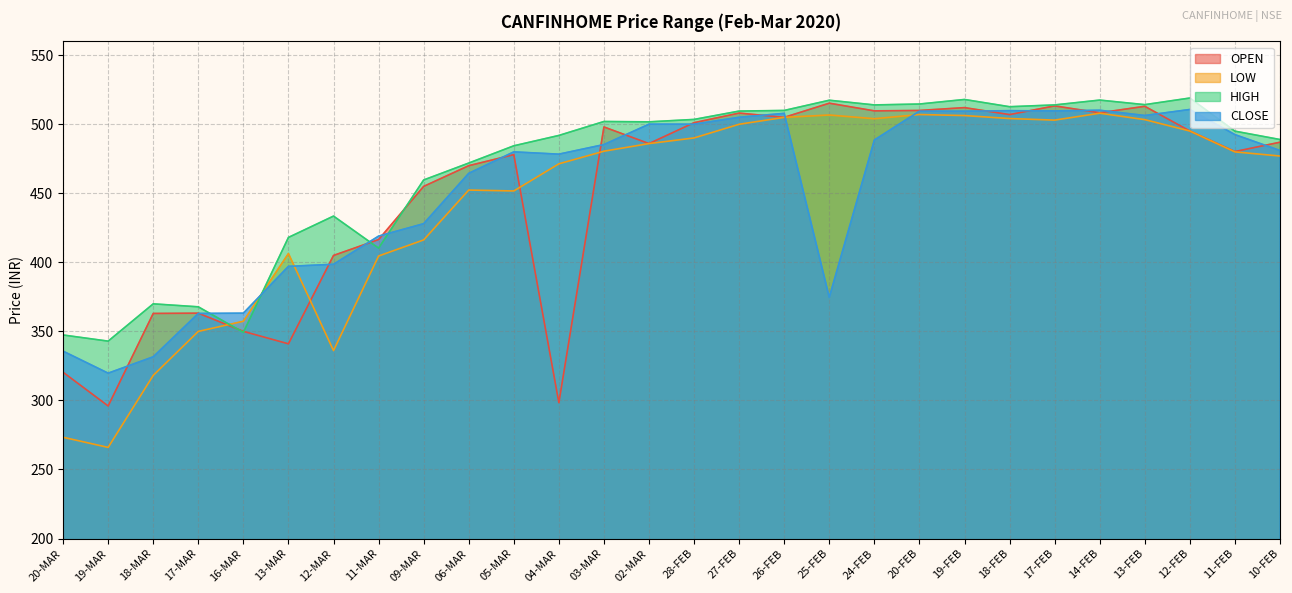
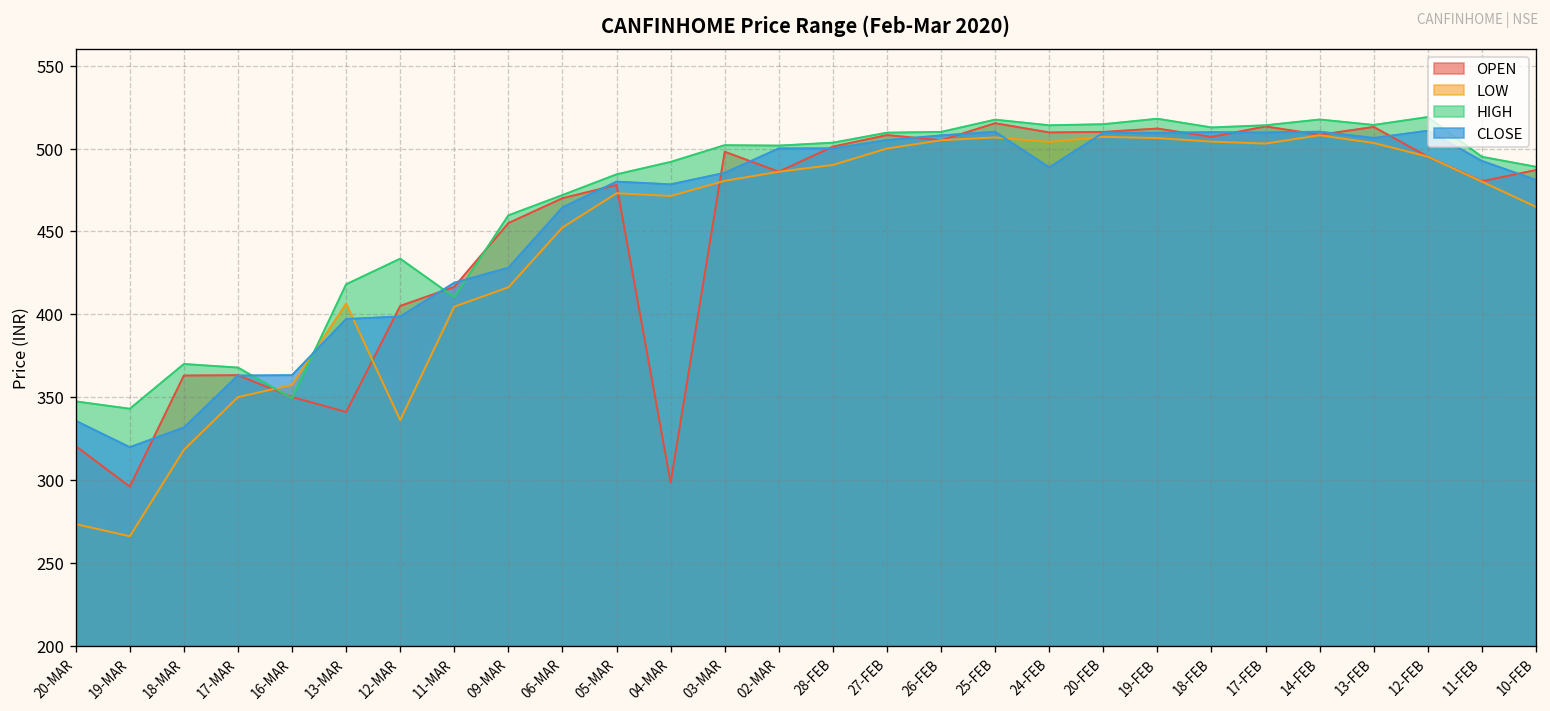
  {
    "OPEN": {
      "20-MAR": 320,
      "19-MAR": 296,
      "18-MAR": 363,
      "13-MAR": 341,
      "12-MAR": 405,
      "11-MAR": 417,
      "09-MAR": 455,
      "06-MAR": 470,
      "05-MAR": 478,
      "04-MAR": 298,
      "03-MAR": 498,
      "25-FEB": 515,
      "24-FEB": 510,
      "19-FEB": 512,
      "18-FEB": 507,
      "10-FEB": 487
    },
    "LOW": {
      "20-MAR": 273,
      "19-MAR": 266,
      "18-MAR": 318,
      "17-MAR": 350,
      "16-MAR": 357,
      "13-MAR": 406,
      "12-MAR": 336,
      "11-MAR": 405,
      "09-MAR": 416,
      "06-MAR": 452,
-     "05-MAR": 452,
+     "05-MAR": 473,
      "04-MAR": 471,
      "03-MAR": 481,
      "28-FEB": 490,
      "27-FEB": 500,
      "25-FEB": 507,
      "24-FEB": 504,
      "20-FEB": 507,
      "19-FEB": 506,
      "18-FEB": 504,
      "17-FEB": 503,
      "13-FEB": 503,
-     "10-FEB": 477
+     "10-FEB": 465
    },
    "HIGH": {
      "20-MAR": 347,
      "19-MAR": 343,
      "18-MAR": 370,
      "17-MAR": 368,
      "13-MAR": 418,
      "12-MAR": 434,
      "11-MAR": 410,
      "09-MAR": 460,
      "06-MAR": 472,
      "05-MAR": 484,
      "04-MAR": 492,
      "03-MAR": 502,
      "28-FEB": 504,
      "26-FEB": 510,
      "25-FEB": 517,
      "24-FEB": 514,
      "20-FEB": 515,
      "19-FEB": 518,
      "18-FEB": 513,
      "14-FEB": 518,
      "12-FEB": 519,
      "11-FEB": 495,
      "10-FEB": 489
    },
    "CLOSE": {
      "20-MAR": 336,
      "19-MAR": 320,
      "18-MAR": 332,
      "16-MAR": 363,
      "13-MAR": 397,
      "12-MAR": 399,
      "11-MAR": 419,
      "09-MAR": 428,
      "06-MAR": 464,
      "05-MAR": 480,
      "04-MAR": 478,
      "03-MAR": 485,
      "27-FEB": 505,
      "26-FEB": 508,
-     "25-FEB": 375,
+     "25-FEB": 510,
      "24-FEB": 489,
      "19-FEB": 509,
      "18-FEB": 510,
      "17-FEB": 510,
      "14-FEB": 510,
      "13-FEB": 506,
      "12-FEB": 511,
      "11-FEB": 493,
      "10-FEB": 481
    }
  }
